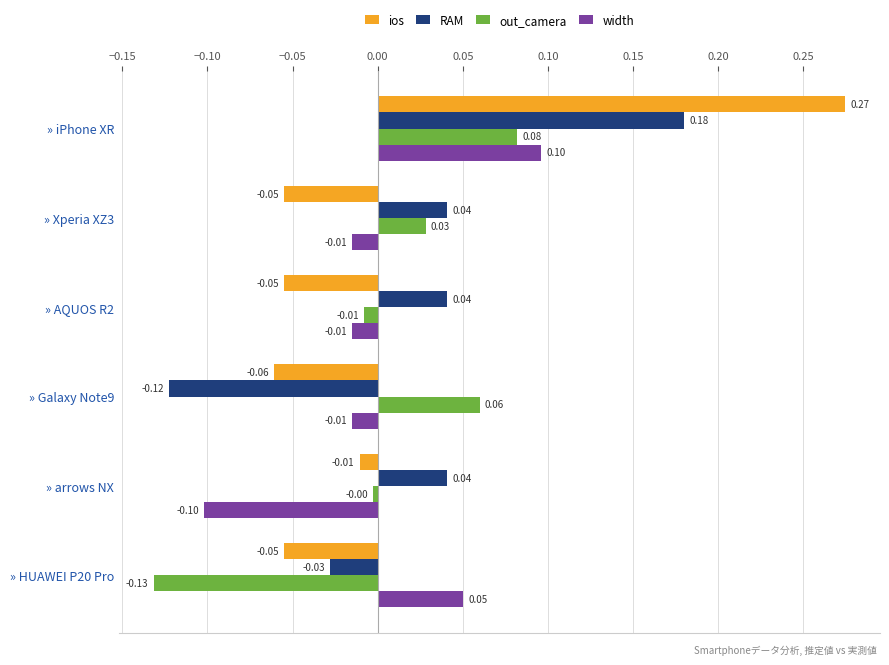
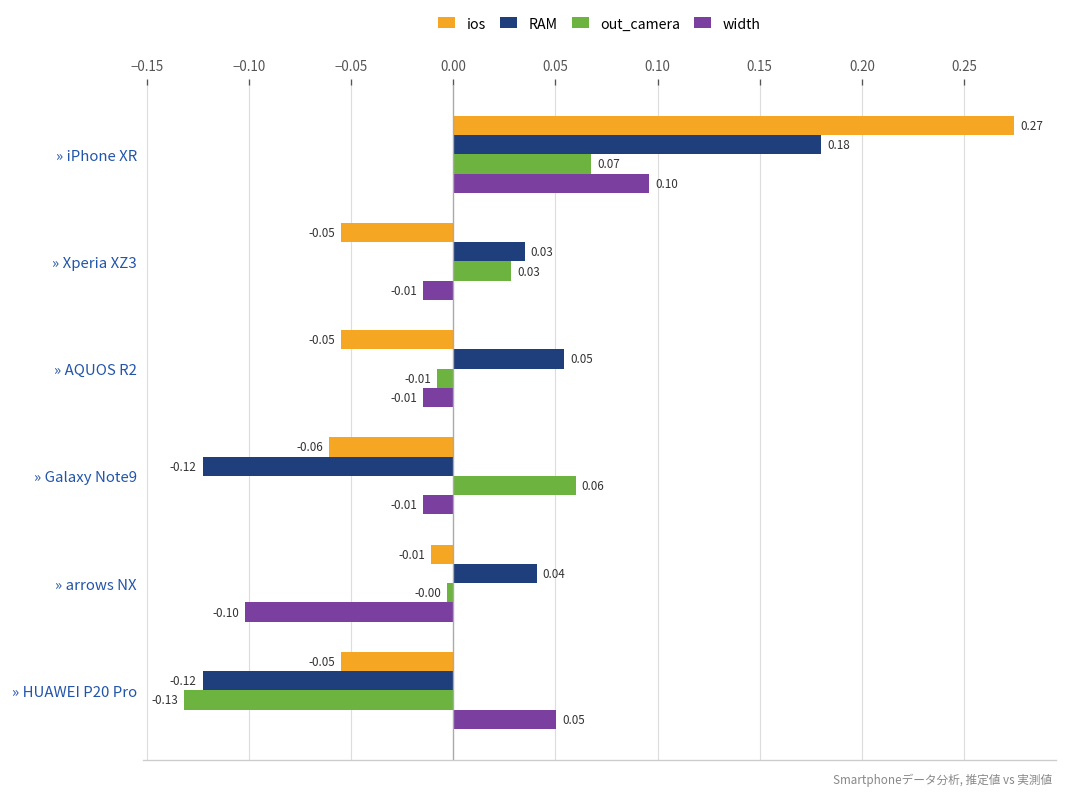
  {
    "ios": {
      "» iPhone XR": 0.27,
      "» Xperia XZ3": -0.05,
      "» AQUOS R2": -0.05,
      "» Galaxy Note9": -0.06,
      "» arrows NX": -0.01,
      "» HUAWEI P20 Pro": -0.05
    },
    "RAM": {
      "» iPhone XR": 0.18,
-     "» Xperia XZ3": 0.04,
-     "» AQUOS R2": 0.04,
+     "» Xperia XZ3": 0.03,
+     "» AQUOS R2": 0.05,
      "» Galaxy Note9": -0.12,
      "» arrows NX": 0.04,
-     "» HUAWEI P20 Pro": -0.03
+     "» HUAWEI P20 Pro": -0.12
    },
    "out_camera": {
-     "» iPhone XR": 0.08,
+     "» iPhone XR": 0.07,
      "» Xperia XZ3": 0.03,
      "» AQUOS R2": -0.01,
      "» Galaxy Note9": 0.06,
      "» arrows NX": -0.00,
      "» HUAWEI P20 Pro": -0.13
    },
    "width": {
      "» iPhone XR": 0.10,
      "» Xperia XZ3": -0.01,
      "» AQUOS R2": -0.01,
      "» Galaxy Note9": -0.01,
      "» arrows NX": -0.10,
      "» HUAWEI P20 Pro": 0.05
    }
  }
